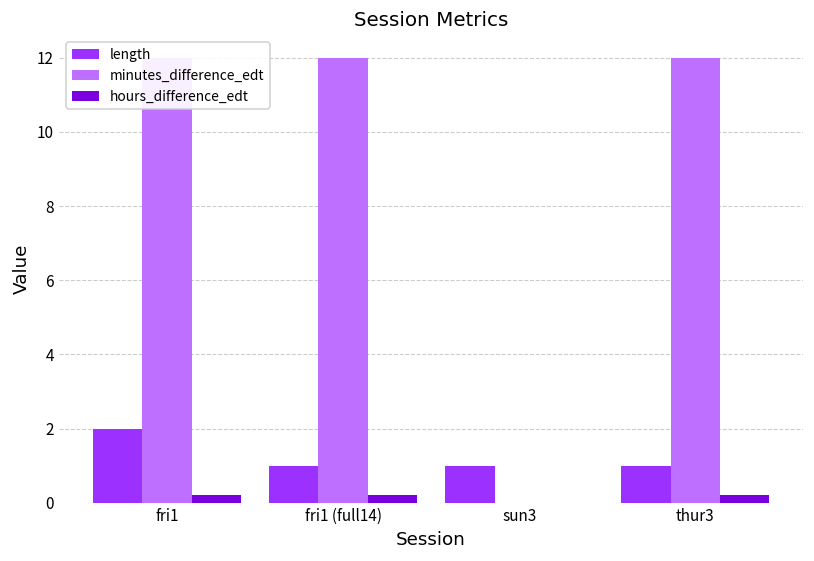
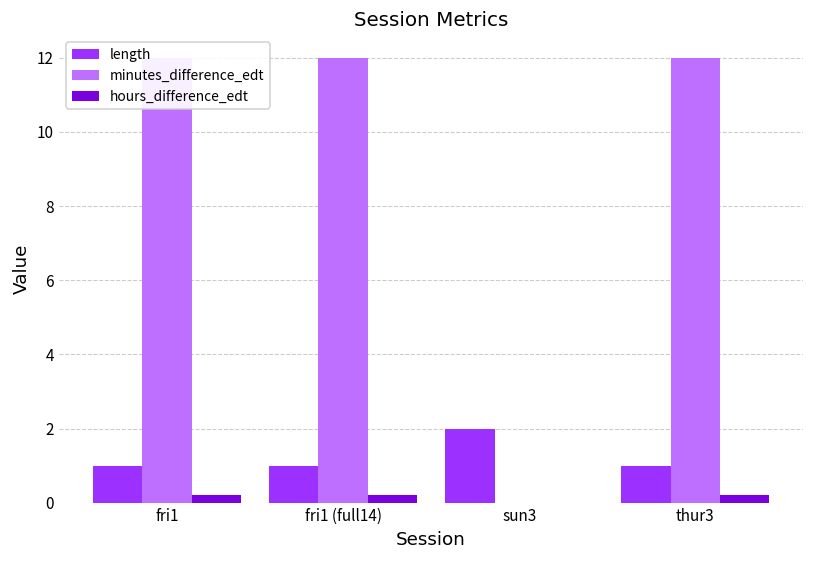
  {
    "length": {
-     "fri1": 2,
+     "fri1": 1,
      "fri1 (full14)": 1,
-     "sun3": 1,
+     "sun3": 2,
      "thur3": 1
    },
    "minutes_difference_edt": {
      "fri1 (full14)": 12,
      "sun3": 0,
      "thur3": 12
    },
    "hours_difference_edt": {
      "fri1": 0.2,
      "fri1 (full14)": 0.2,
      "sun3": 0,
      "thur3": 0.2
    }
  }
